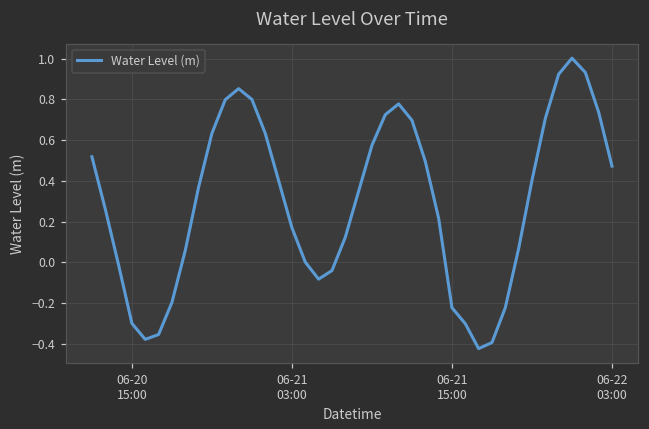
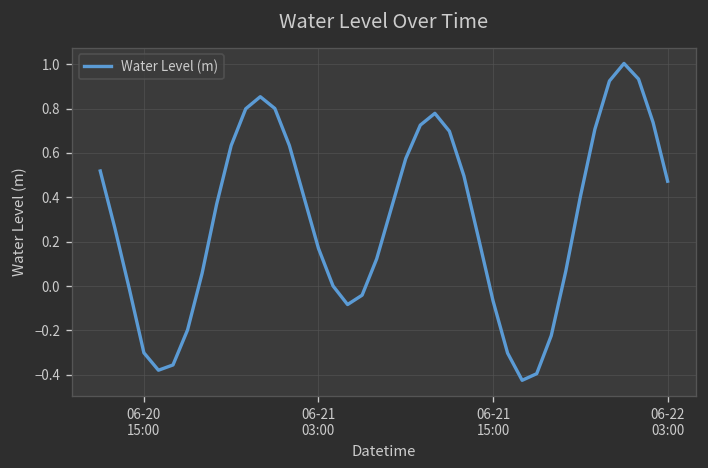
  {
    "06-20 15:00": -0.30,
    "06-21 03:00": 0.17,
-   "06-21 15:00": -0.22,
+   "06-21 15:00": -0.07,
    "06-22 03:00": 0.47
  }
